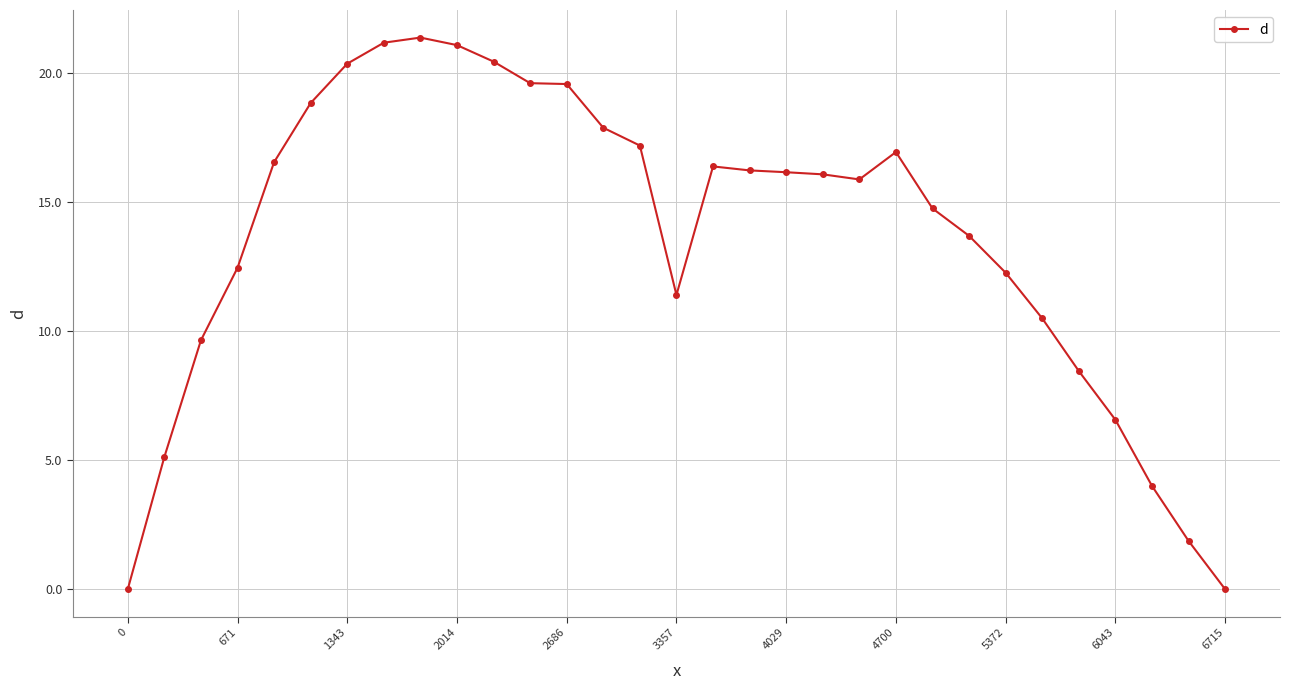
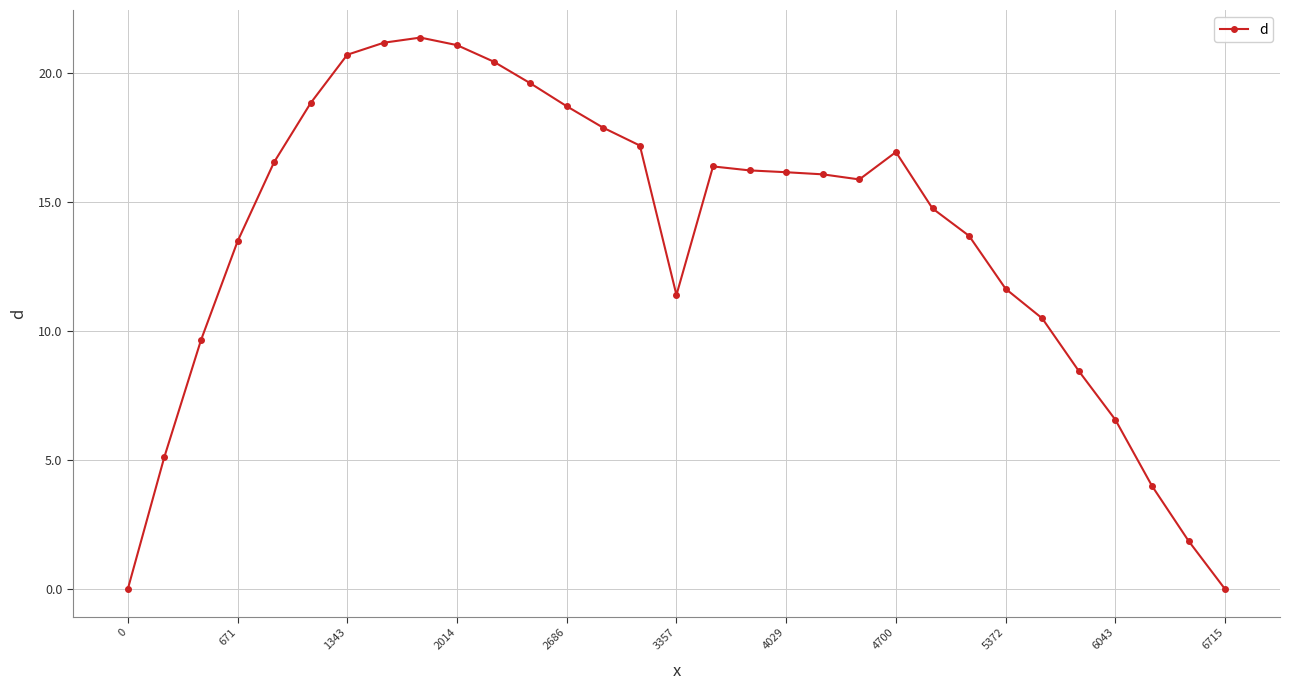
  {
    "0": 0.0,
-   "671": 12.5,
-   "1343": 20.4,
+   "671": 13.5,
+   "1343": 20.7,
    "2014": 21.1,
-   "2686": 19.6,
+   "2686": 18.7,
    "3357": 11.4,
    "4029": 16.2,
    "4700": 16.9,
-   "5372": 12.3,
+   "5372": 11.6,
    "6043": 6.6,
    "6715": 0.0
  }
